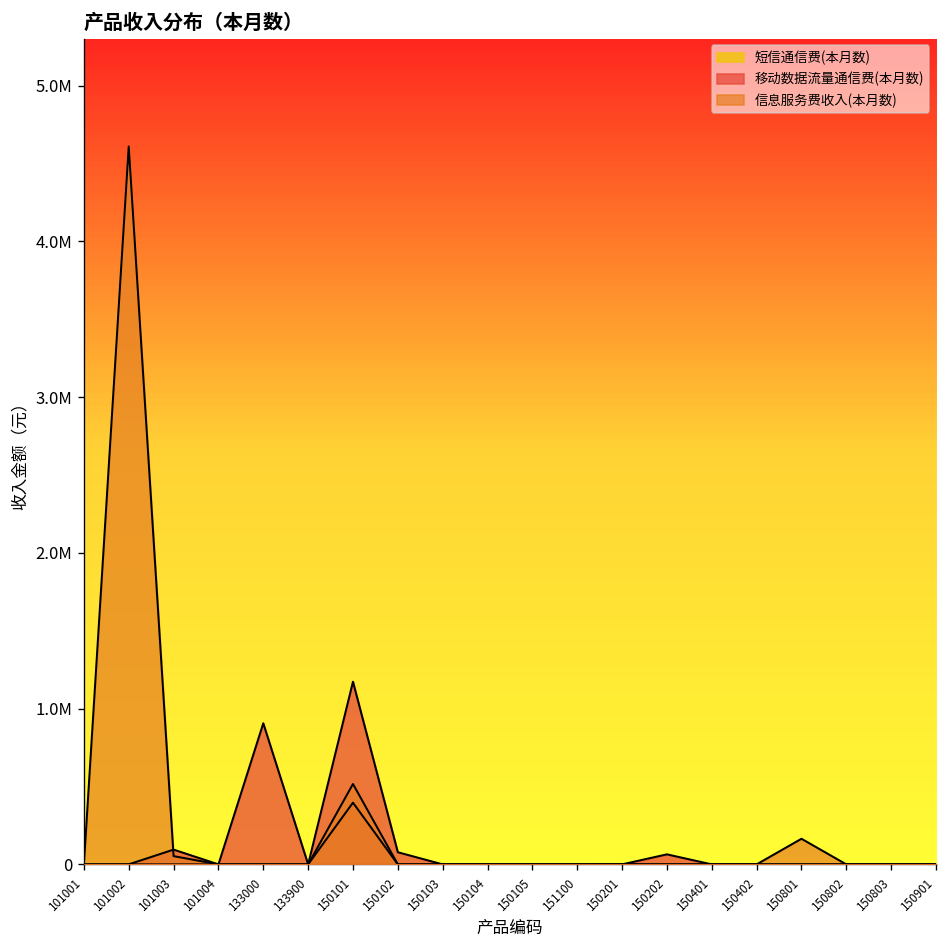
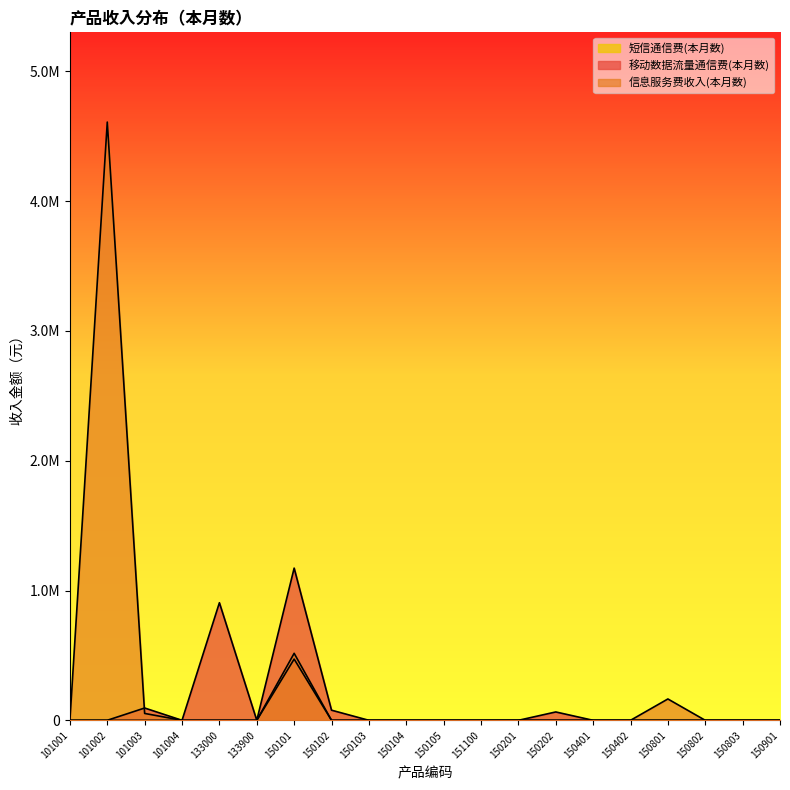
  {
    "短信通信费(本月数)": {
      "101003": 0,
-     "150101": 400000
+     "150101": 470000
    }
  }
